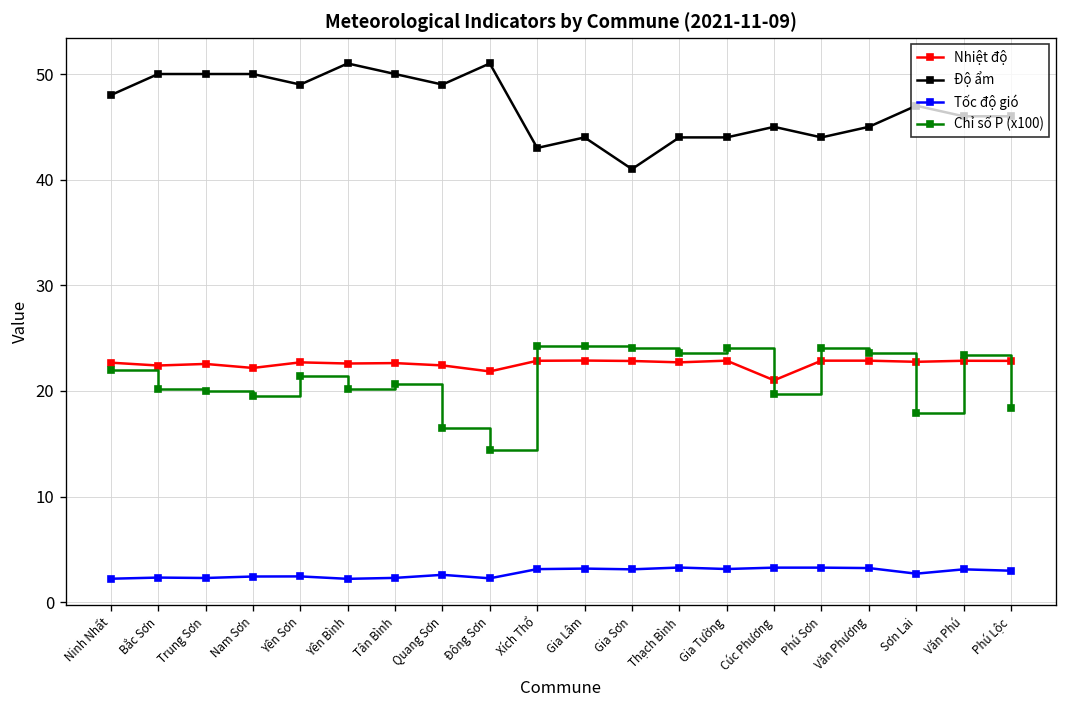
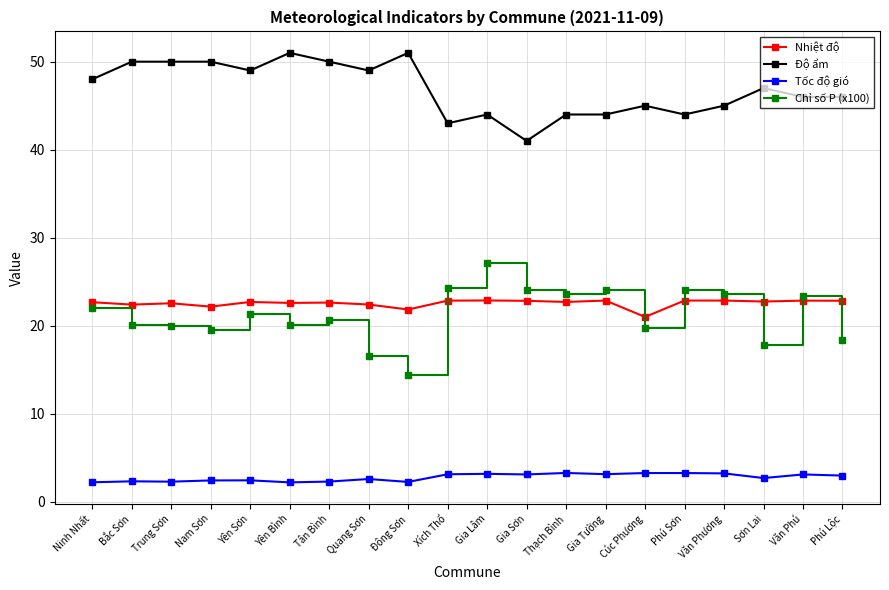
  {
    "Nhiệt độ": {
      "Ninh Nhất": 23,
      "Bắc Sơn": 22,
      "Trung Sơn": 23,
      "Nam Sơn": 22,
      "Yên Sơn": 23,
      "Yên Bình": 23,
      "Tân Bình": 23,
      "Quang Sơn": 22,
      "Đông Sơn": 22,
      "Xích Thổ": 23,
      "Gia Lâm": 23,
      "Gia Sơn": 23,
      "Thạch Bình": 23,
      "Gia Tường": 23,
      "Cúc Phương": 21,
      "Phú Sơn": 23,
      "Văn Phương": 23,
      "Sơn Lai": 23,
      "Văn Phú": 23,
      "Phú Lộc": 23
    },
    "Độ ẩm": {
      "Ninh Nhất": 48,
      "Bắc Sơn": 50,
      "Trung Sơn": 50,
      "Nam Sơn": 50,
      "Yên Sơn": 49,
      "Yên Bình": 51,
      "Tân Bình": 50,
      "Quang Sơn": 49,
      "Đông Sơn": 51,
      "Xích Thổ": 43,
      "Gia Lâm": 44,
      "Gia Sơn": 41,
      "Thạch Bình": 44,
      "Gia Tường": 44,
      "Cúc Phương": 45,
      "Phú Sơn": 44,
      "Văn Phương": 45
    },
    "Tốc độ gió": {
      "Ninh Nhất": 2,
      "Bắc Sơn": 2,
      "Trung Sơn": 2,
      "Nam Sơn": 2,
      "Yên Sơn": 2,
      "Yên Bình": 2,
      "Tân Bình": 2,
      "Quang Sơn": 3,
      "Đông Sơn": 2,
      "Xích Thổ": 3,
      "Gia Lâm": 3,
      "Gia Sơn": 3,
      "Thạch Bình": 3,
      "Gia Tường": 3,
      "Cúc Phương": 3,
      "Phú Sơn": 3,
      "Văn Phương": 3,
      "Sơn Lai": 3,
      "Văn Phú": 3,
      "Phú Lộc": 3
    },
    "Chỉ số P (x100)": {
      "Ninh Nhất": 22,
      "Bắc Sơn": 20,
      "Trung Sơn": 20,
      "Nam Sơn": 20,
      "Yên Sơn": 21,
      "Yên Bình": 20,
      "Tân Bình": 21,
      "Quang Sơn": 17,
      "Đông Sơn": 14,
      "Xích Thổ": 24,
-     "Gia Lâm": 24,
+     "Gia Lâm": 27,
      "Gia Sơn": 24,
      "Thạch Bình": 24,
      "Gia Tường": 24,
      "Cúc Phương": 20,
      "Phú Sơn": 24,
      "Văn Phương": 24,
      "Sơn Lai": 18,
      "Văn Phú": 23,
      "Phú Lộc": 18
    }
  }
